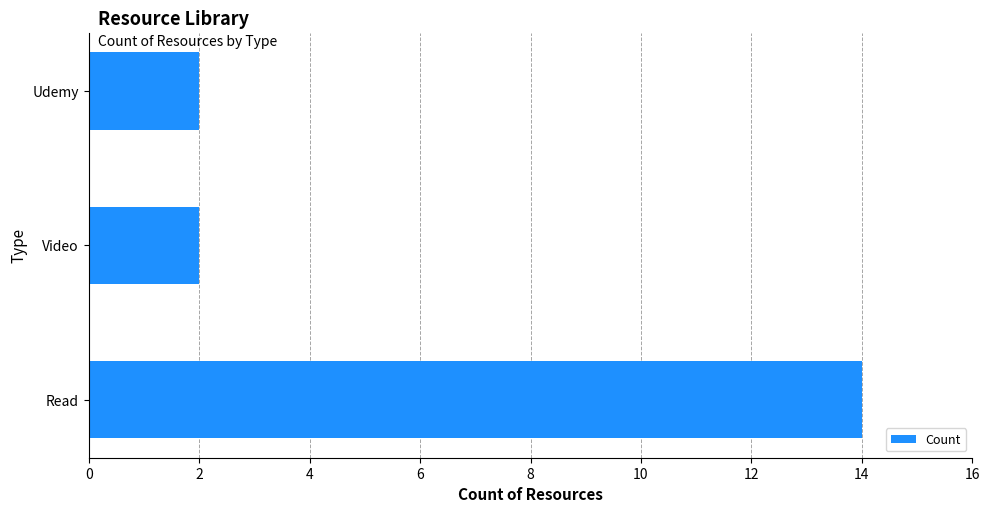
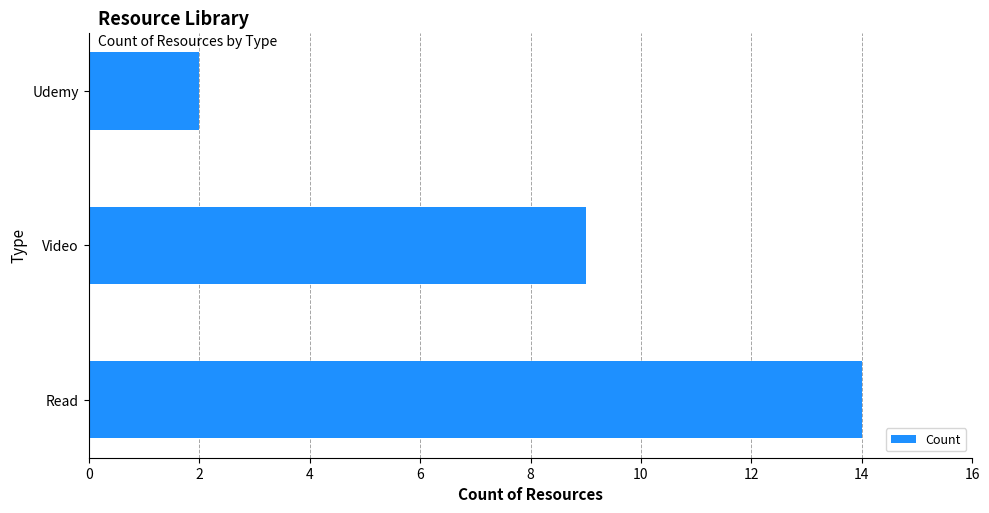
  {
    "Udemy": 2,
-   "Video": 2,
+   "Video": 9,
    "Read": 14
  }
